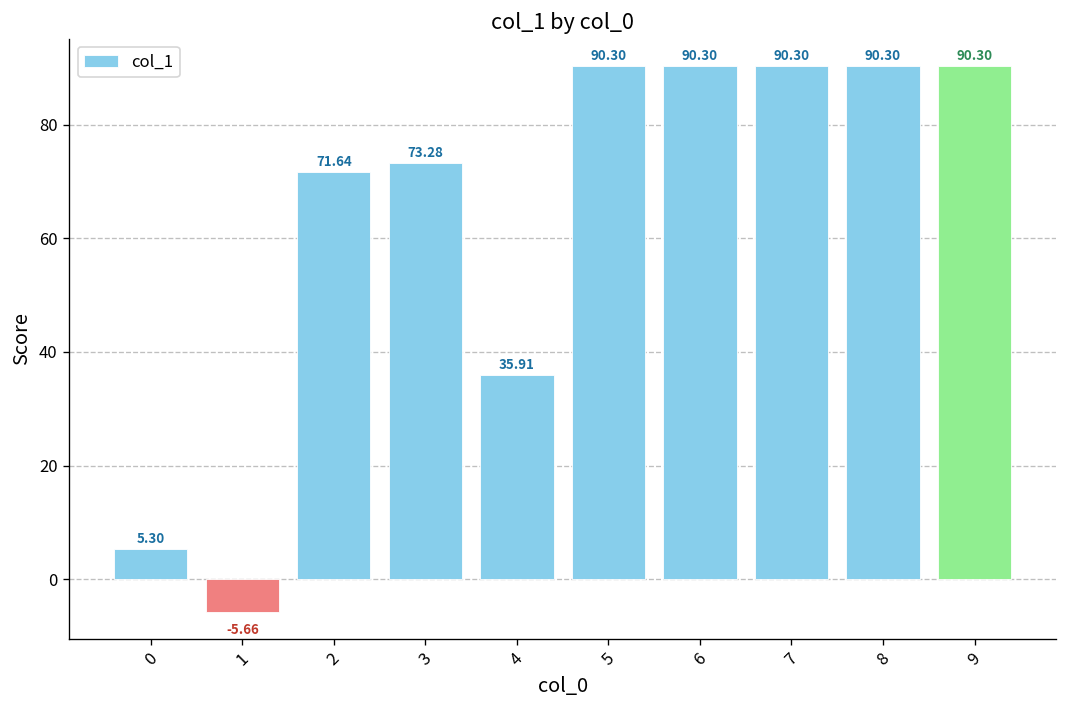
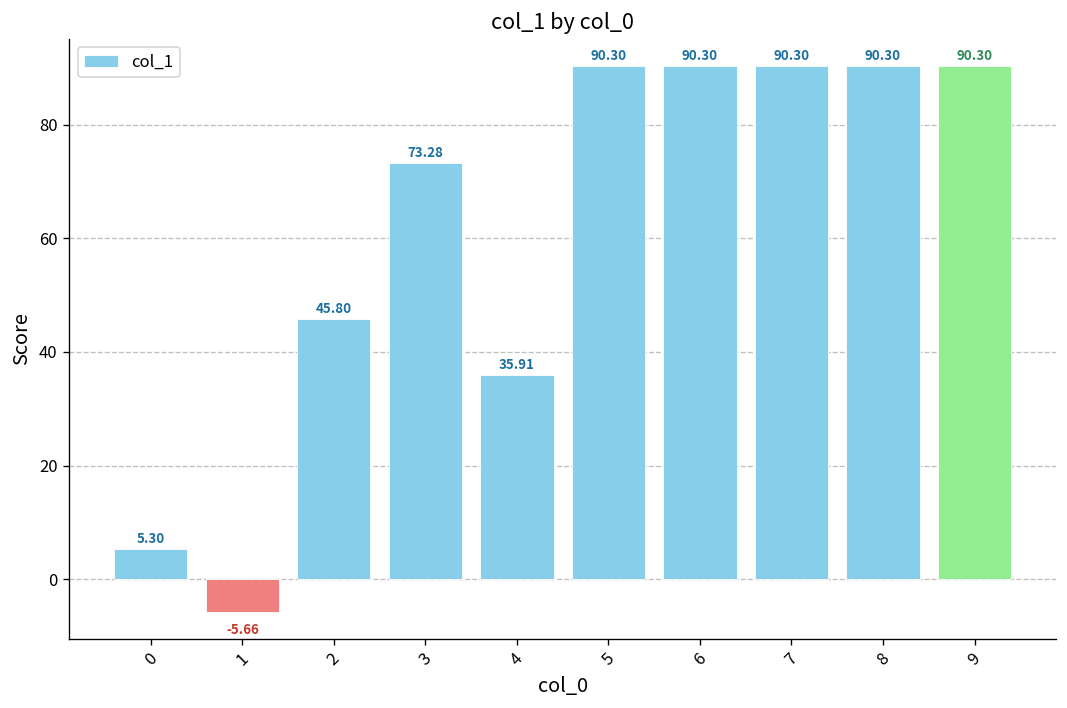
  {
    "0": 5.30,
    "1": -5.66,
-   "2": 71.64,
+   "2": 45.80,
    "3": 73.28,
    "4": 35.91,
    "5": 90.30,
    "6": 90.30,
    "7": 90.30,
    "8": 90.30,
    "9": 90.30
  }
